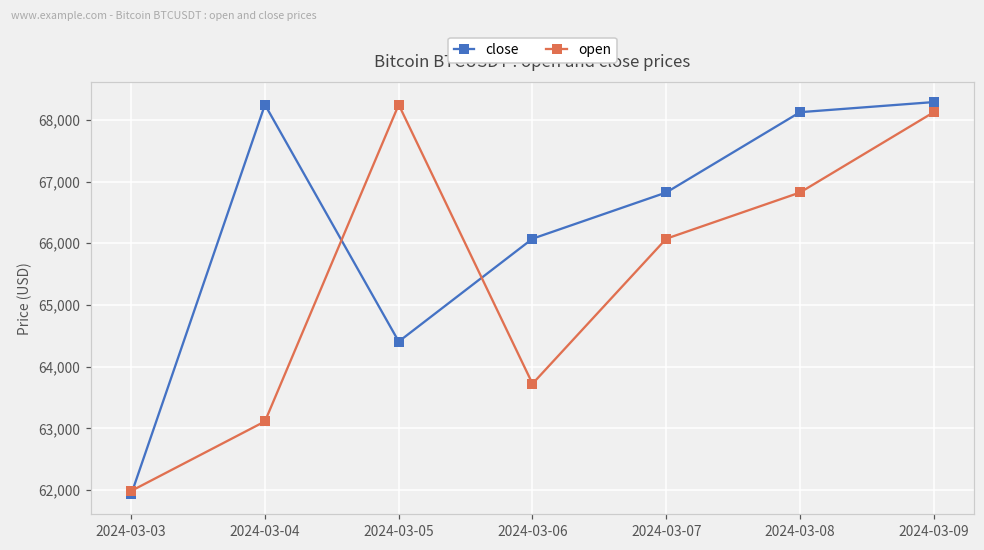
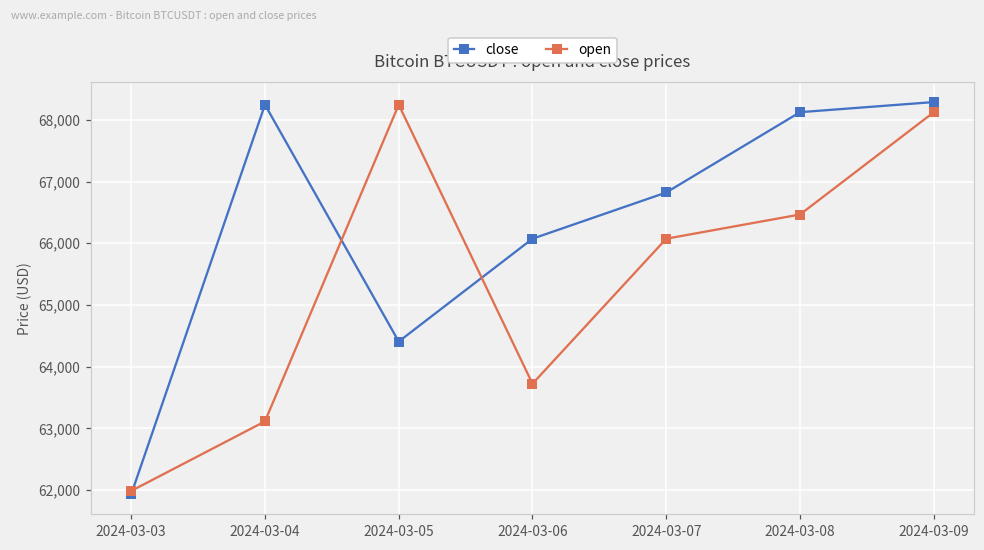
  {
    "close": {
      "2024-03-03": "61,900",
      "2024-03-04": "68,200",
      "2024-03-05": "64,400",
      "2024-03-06": "66,100",
      "2024-03-07": "66,800",
      "2024-03-08": "68,100",
      "2024-03-09": "68,300"
    },
    "open": {
      "2024-03-03": "62,000",
      "2024-03-04": "63,100",
      "2024-03-05": "68,200",
      "2024-03-06": "63,700",
      "2024-03-07": "66,100",
-     "2024-03-08": "66,800",
+     "2024-03-08": "66,500",
      "2024-03-09": "68,100"
    }
  }
